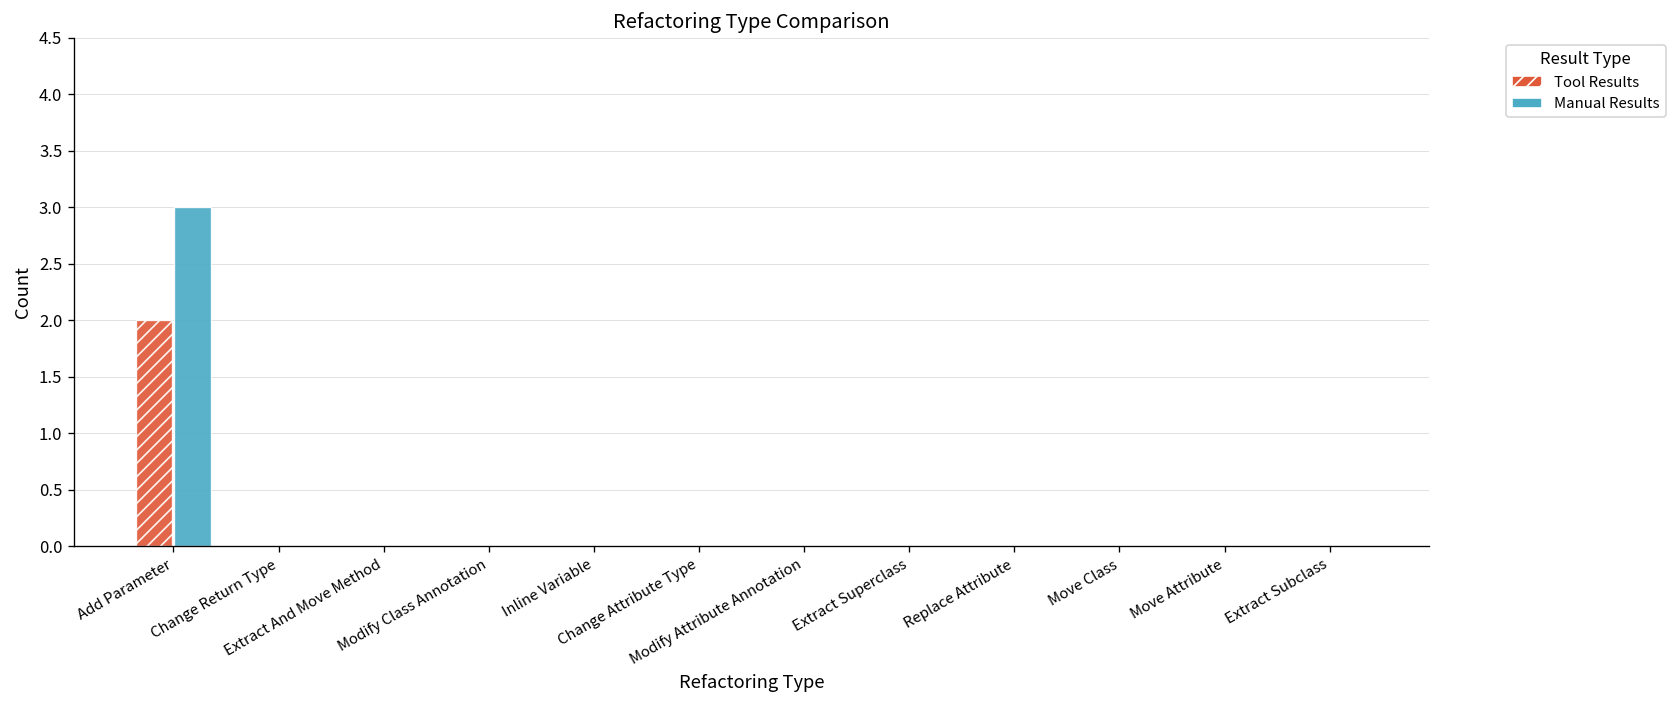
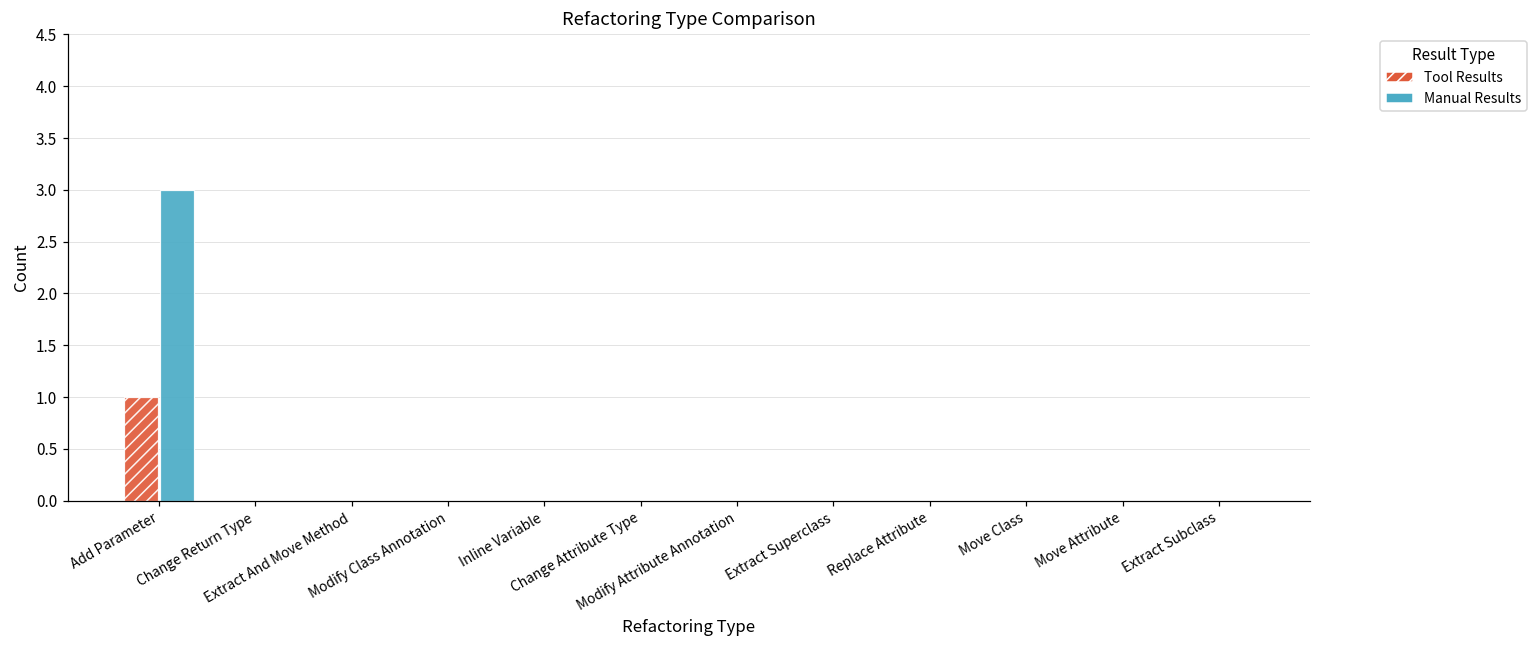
  {
    "Tool Results": {
-     "Add Parameter": 2,
+     "Add Parameter": 1,
      "Change Return Type": 0,
      "Extract And Move Method": 0,
      "Modify Class Annotation": 0,
      "Inline Variable": 0,
      "Change Attribute Type": 0,
      "Modify Attribute Annotation": 0,
      "Extract Superclass": 0,
      "Replace Attribute": 0,
      "Move Class": 0,
      "Move Attribute": 0,
      "Extract Subclass": 0
    },
    "Manual Results": {
      "Add Parameter": 3,
      "Change Return Type": 0,
      "Extract And Move Method": 0,
      "Modify Class Annotation": 0,
      "Inline Variable": 0,
      "Change Attribute Type": 0,
      "Modify Attribute Annotation": 0,
      "Extract Superclass": 0,
      "Replace Attribute": 0,
      "Move Class": 0,
      "Move Attribute": 0,
      "Extract Subclass": 0
    }
  }
